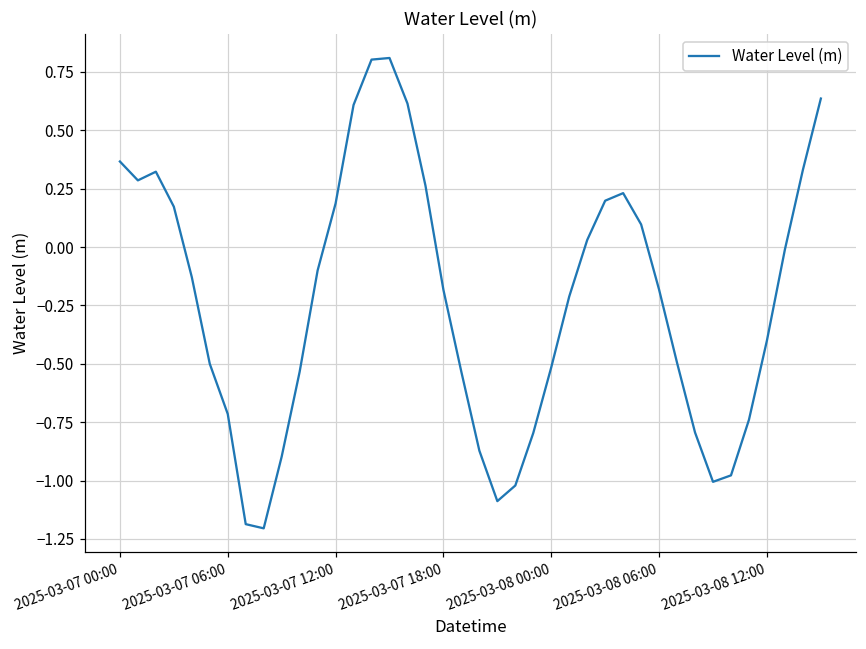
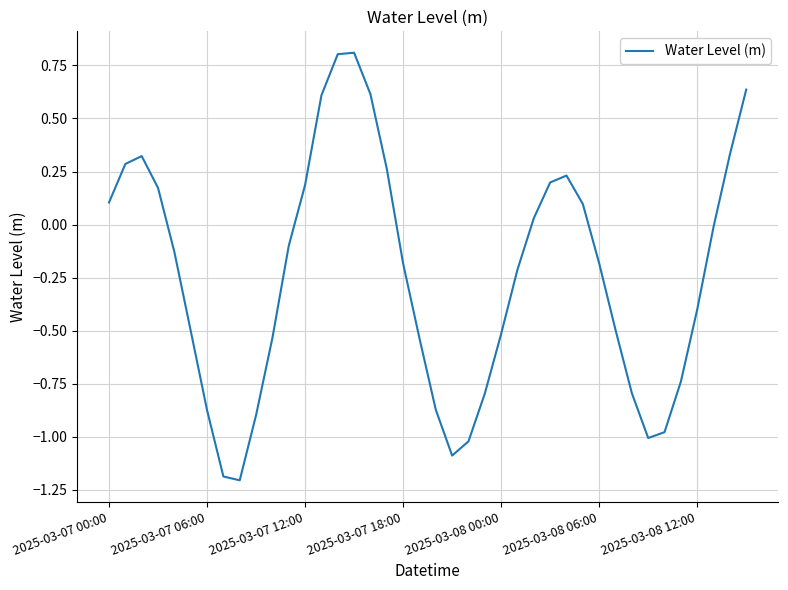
  {
-   "2025-03-07 00:00": 0.37,
-   "2025-03-07 06:00": -0.71,
+   "2025-03-07 00:00": 0.10,
+   "2025-03-07 06:00": -0.87,
    "2025-03-07 12:00": 0.19,
    "2025-03-07 18:00": -0.18,
    "2025-03-08 00:00": -0.51,
    "2025-03-08 06:00": -0.18,
    "2025-03-08 12:00": -0.40
  }
